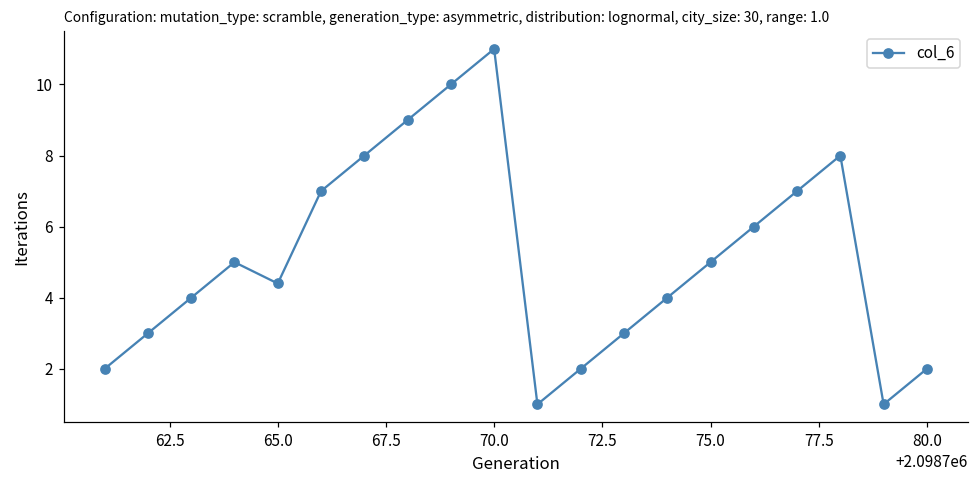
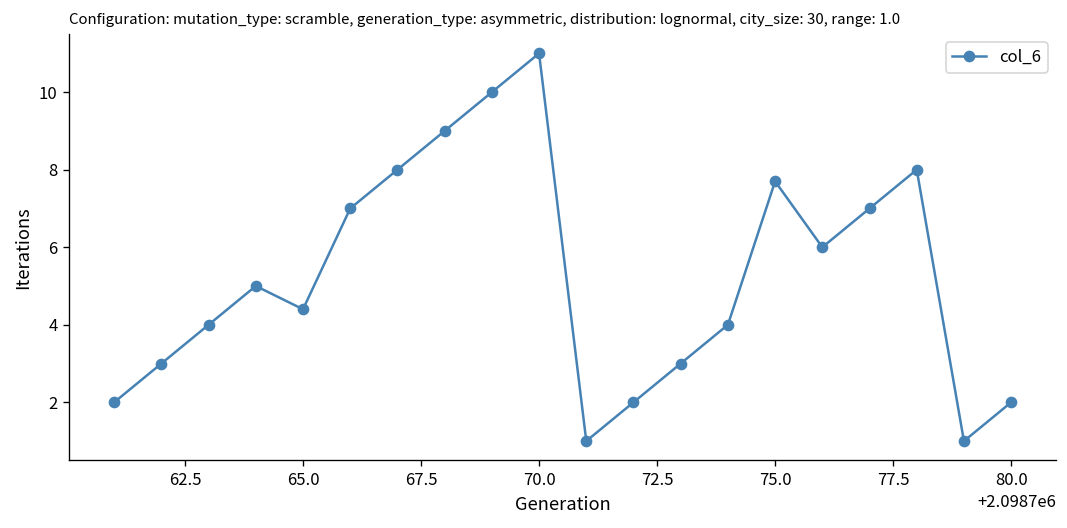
  {
    "65.0": 4.4,
    "70.0": 11.0,
-   "75.0": 5.0,
+   "75.0": 7.7,
    "80.0": 2.0
  }
